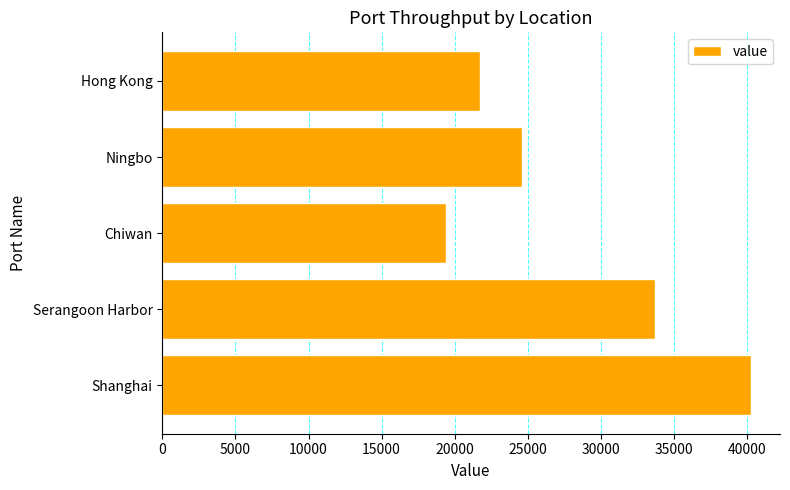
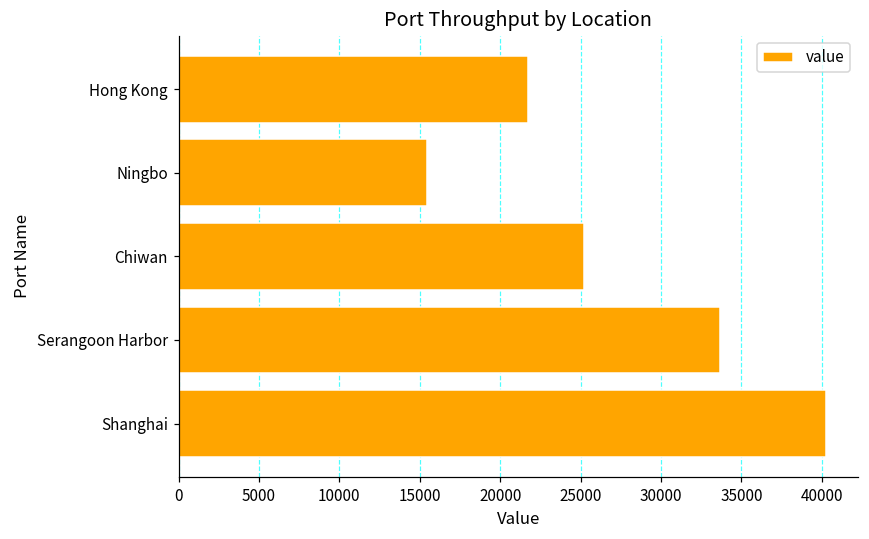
  {
    "Hong Kong": 21800,
-   "Ningbo": 24600,
-   "Chiwan": 19400,
+   "Ningbo": 15400,
+   "Chiwan": 25200,
    "Serangoon Harbor": 33700,
    "Shanghai": 40200
  }
